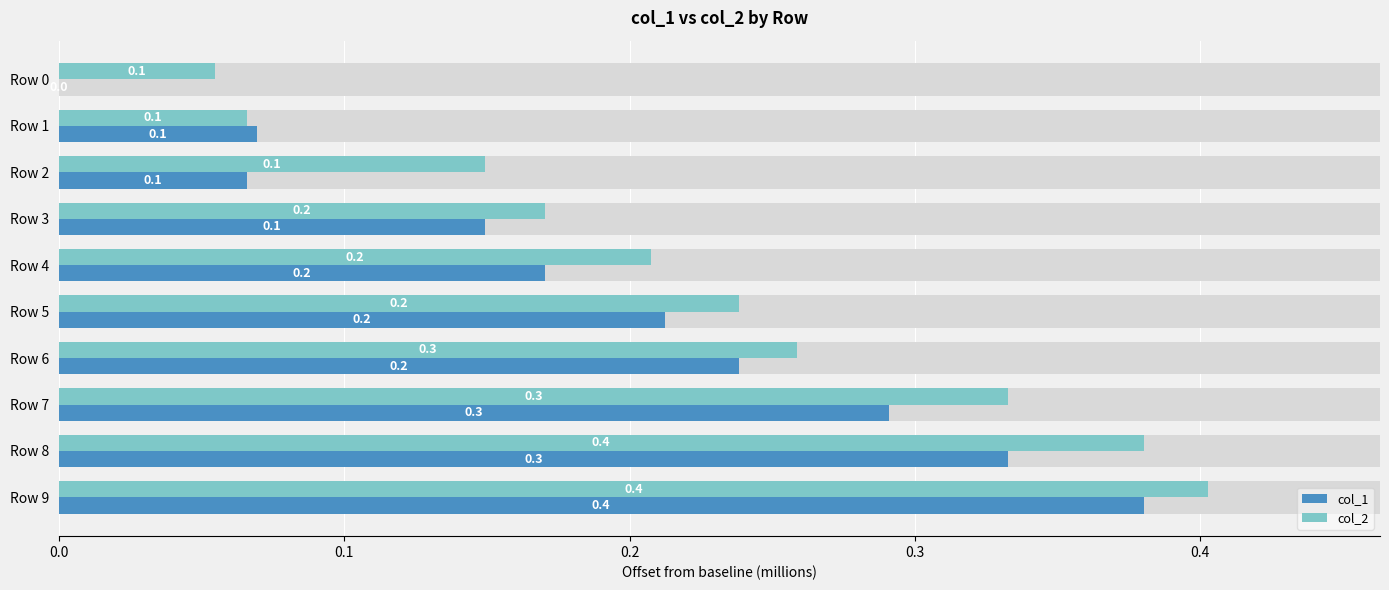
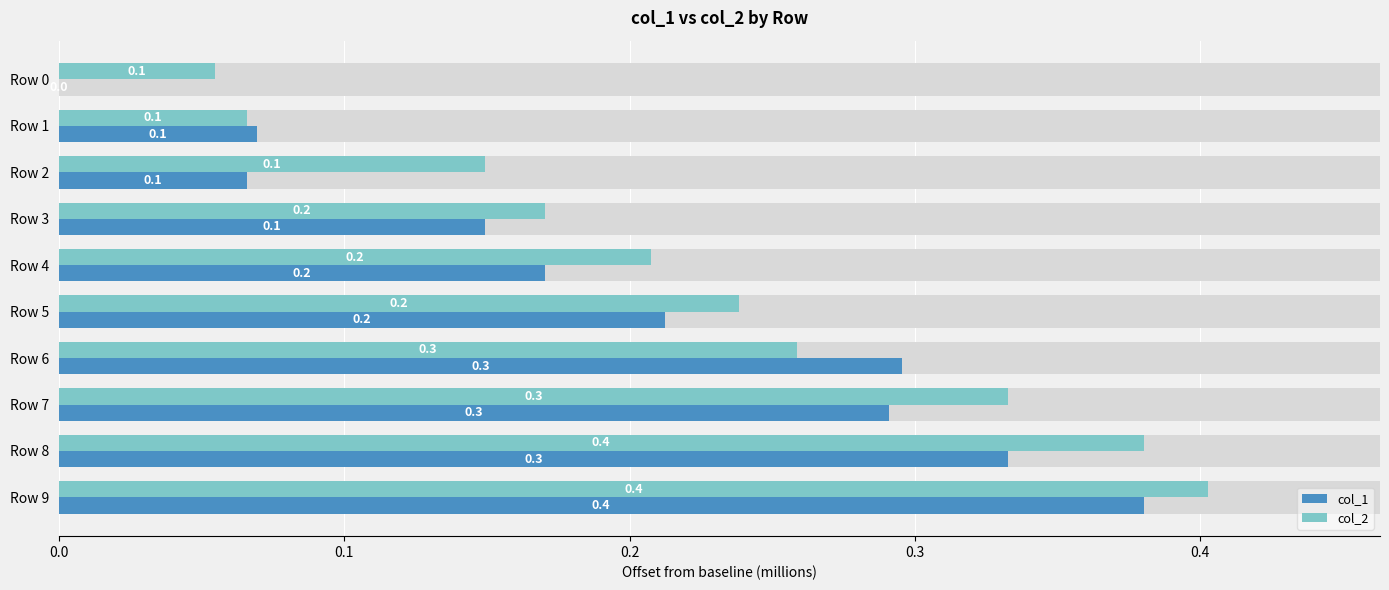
  {
    "col_1": {
-     "Row 6": 0.2
+     "Row 6": 0.3
    }
  }
